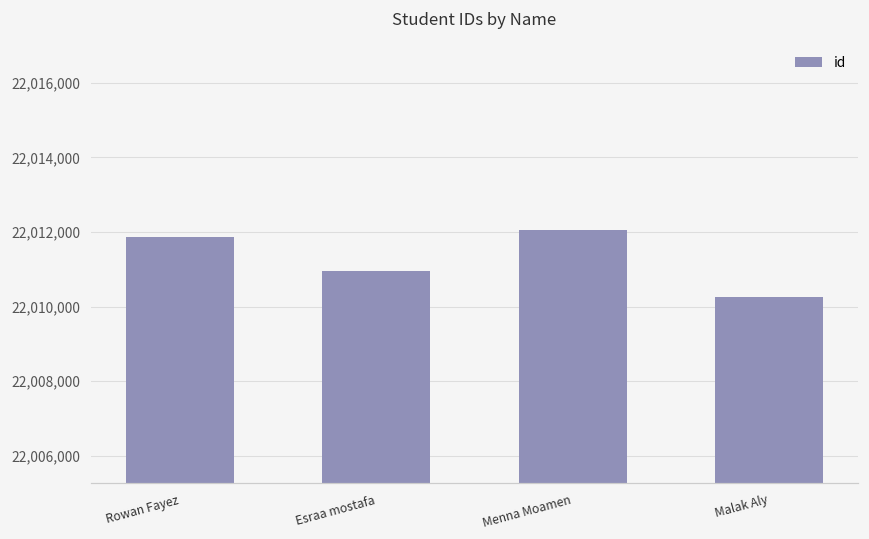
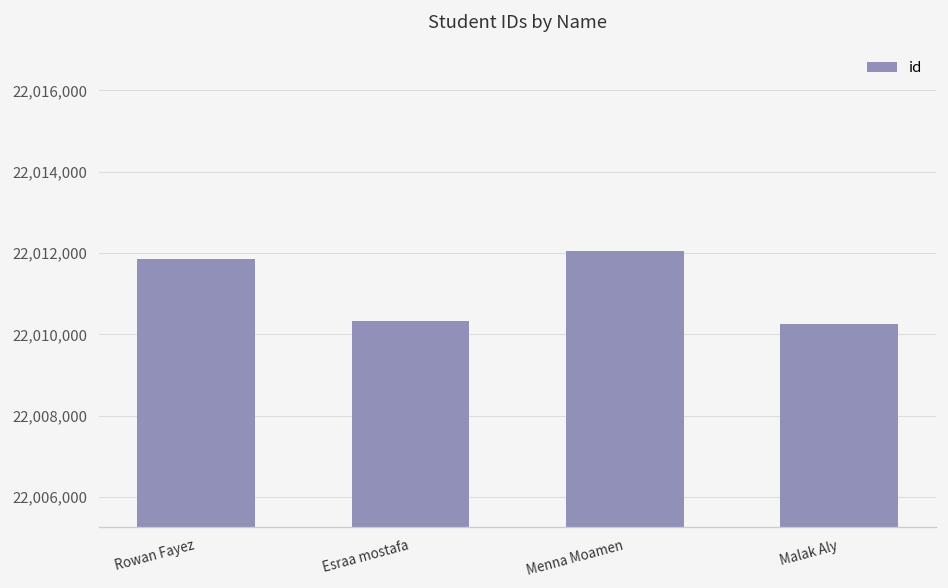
  {
    "Rowan Fayez": "22,011,900",
-   "Esraa mostafa": "22,011,000",
+   "Esraa mostafa": "22,010,300",
    "Menna Moamen": "22,012,100",
    "Malak Aly": "22,010,300"
  }
